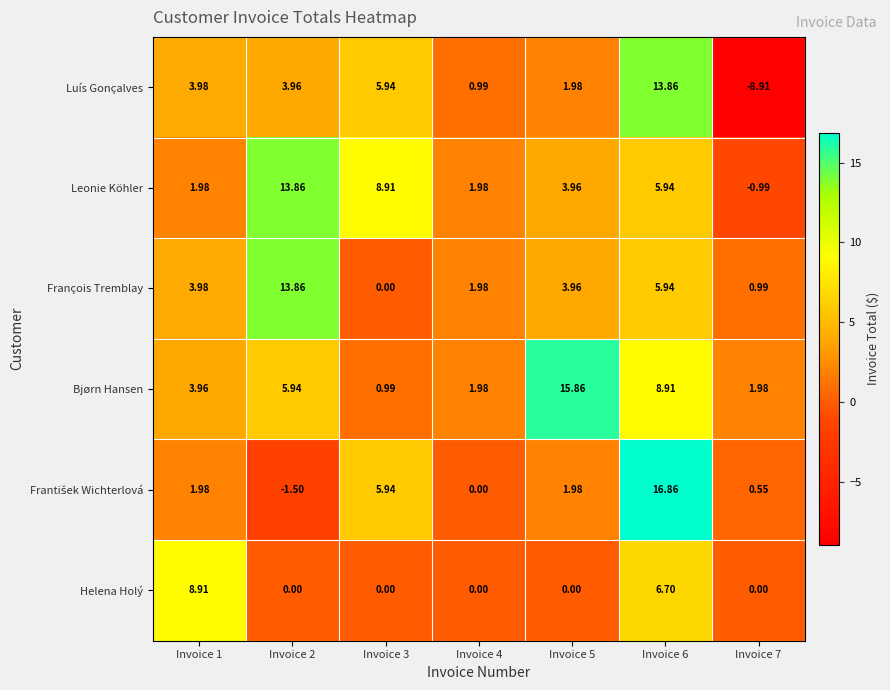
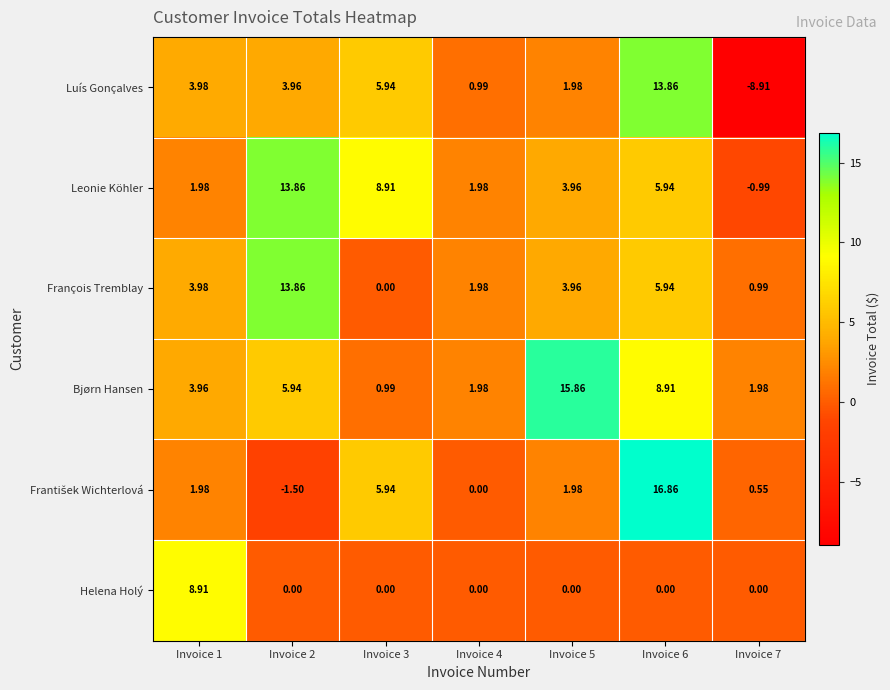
  {
    "Luís Gonçalves": {
      "Invoice 1": 3.98,
      "Invoice 2": 3.96,
      "Invoice 3": 5.94,
      "Invoice 4": 0.99,
      "Invoice 5": 1.98,
      "Invoice 6": 13.86,
      "Invoice 7": -8.91
    },
    "Leonie Köhler": {
      "Invoice 1": 1.98,
      "Invoice 2": 13.86,
      "Invoice 3": 8.91,
      "Invoice 4": 1.98,
      "Invoice 5": 3.96,
      "Invoice 6": 5.94,
      "Invoice 7": -0.99
    },
    "François Tremblay": {
      "Invoice 1": 3.98,
      "Invoice 2": 13.86,
      "Invoice 3": 0.00,
      "Invoice 4": 1.98,
      "Invoice 5": 3.96,
      "Invoice 6": 5.94,
      "Invoice 7": 0.99
    },
    "Bjørn Hansen": {
      "Invoice 1": 3.96,
      "Invoice 2": 5.94,
      "Invoice 3": 0.99,
      "Invoice 4": 1.98,
      "Invoice 5": 15.86,
      "Invoice 6": 8.91,
      "Invoice 7": 1.98
    },
    "František Wichterlová": {
      "Invoice 1": 1.98,
      "Invoice 2": -1.50,
      "Invoice 3": 5.94,
      "Invoice 4": 0.00,
      "Invoice 5": 1.98,
      "Invoice 6": 16.86,
      "Invoice 7": 0.55
    },
    "Helena Holý": {
      "Invoice 1": 8.91,
      "Invoice 2": 0.00,
      "Invoice 3": 0.00,
      "Invoice 4": 0.00,
      "Invoice 5": 0.00,
-     "Invoice 6": 6.70,
+     "Invoice 6": 0.00,
      "Invoice 7": 0.00
    }
  }
